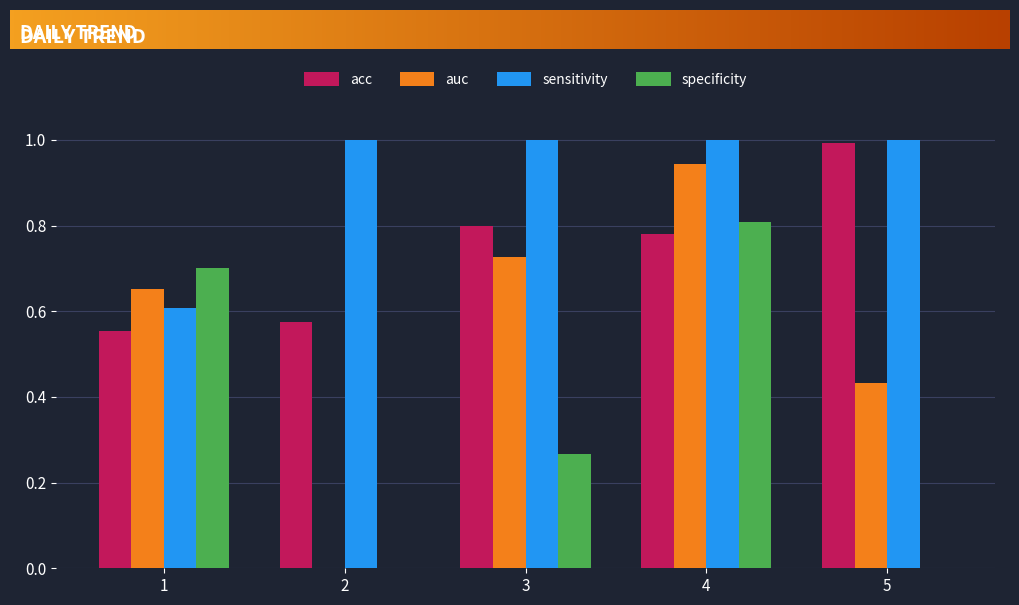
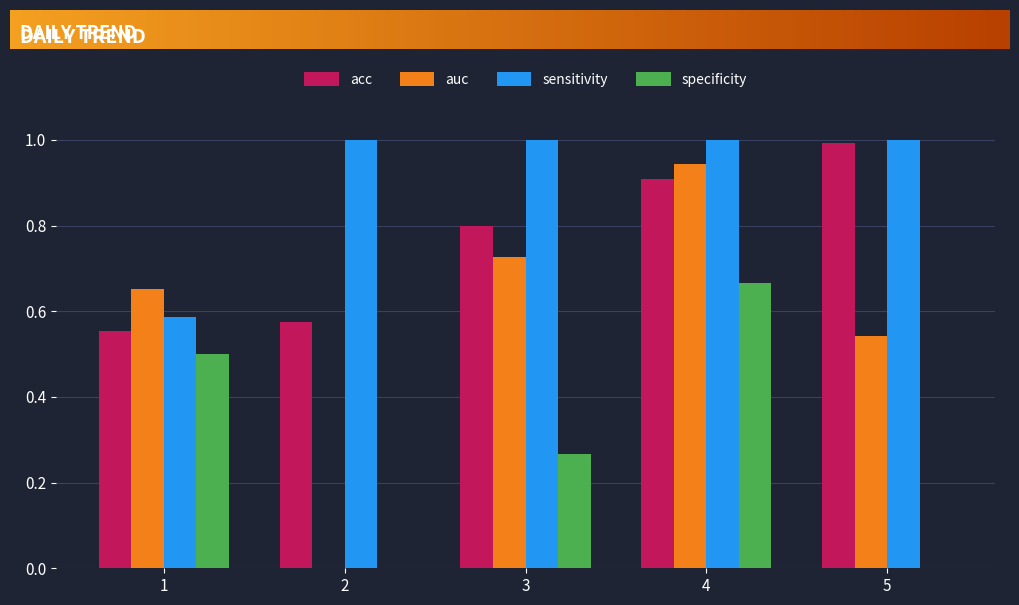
  {
    "acc": {
      "1": 0.55,
      "2": 0.57,
      "3": 0.80,
-     "4": 0.78,
+     "4": 0.91,
      "5": 0.99
    },
    "auc": {
      "1": 0.65,
      "2": 0.00,
      "3": 0.73,
      "4": 0.94,
-     "5": 0.43
+     "5": 0.54
    },
    "sensitivity": {
-     "1": 0.61,
+     "1": 0.59,
      "2": 1.00,
      "3": 1.00,
      "4": 1.00,
      "5": 1.00
    },
    "specificity": {
-     "1": 0.7,
+     "1": 0.5,
      "2": 0.00,
      "3": 0.27,
-     "4": 0.81,
+     "4": 0.67,
      "5": 0.00
    }
  }
